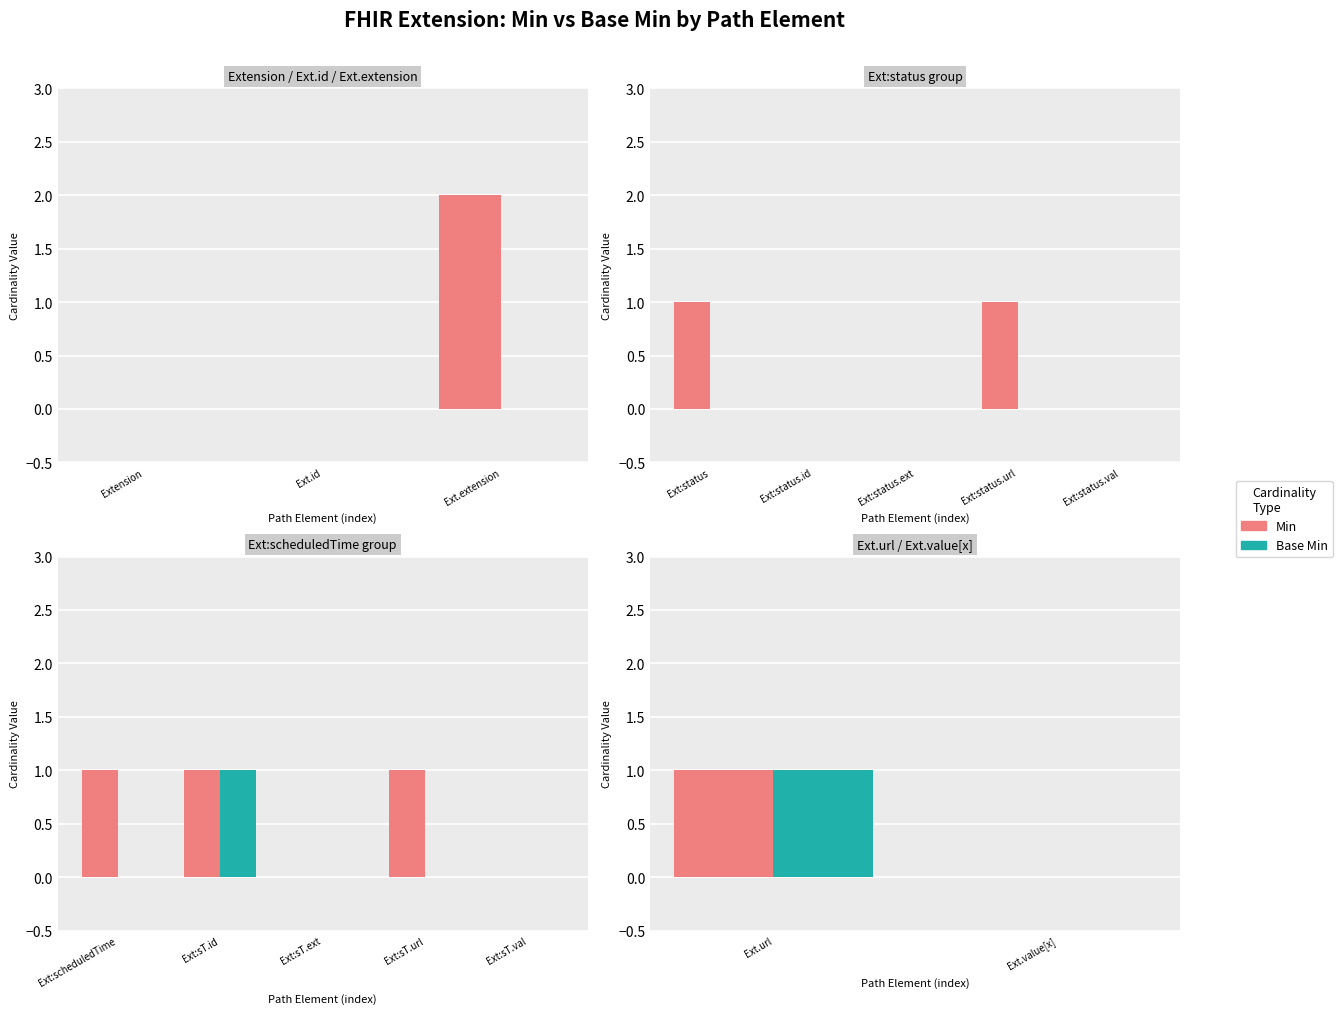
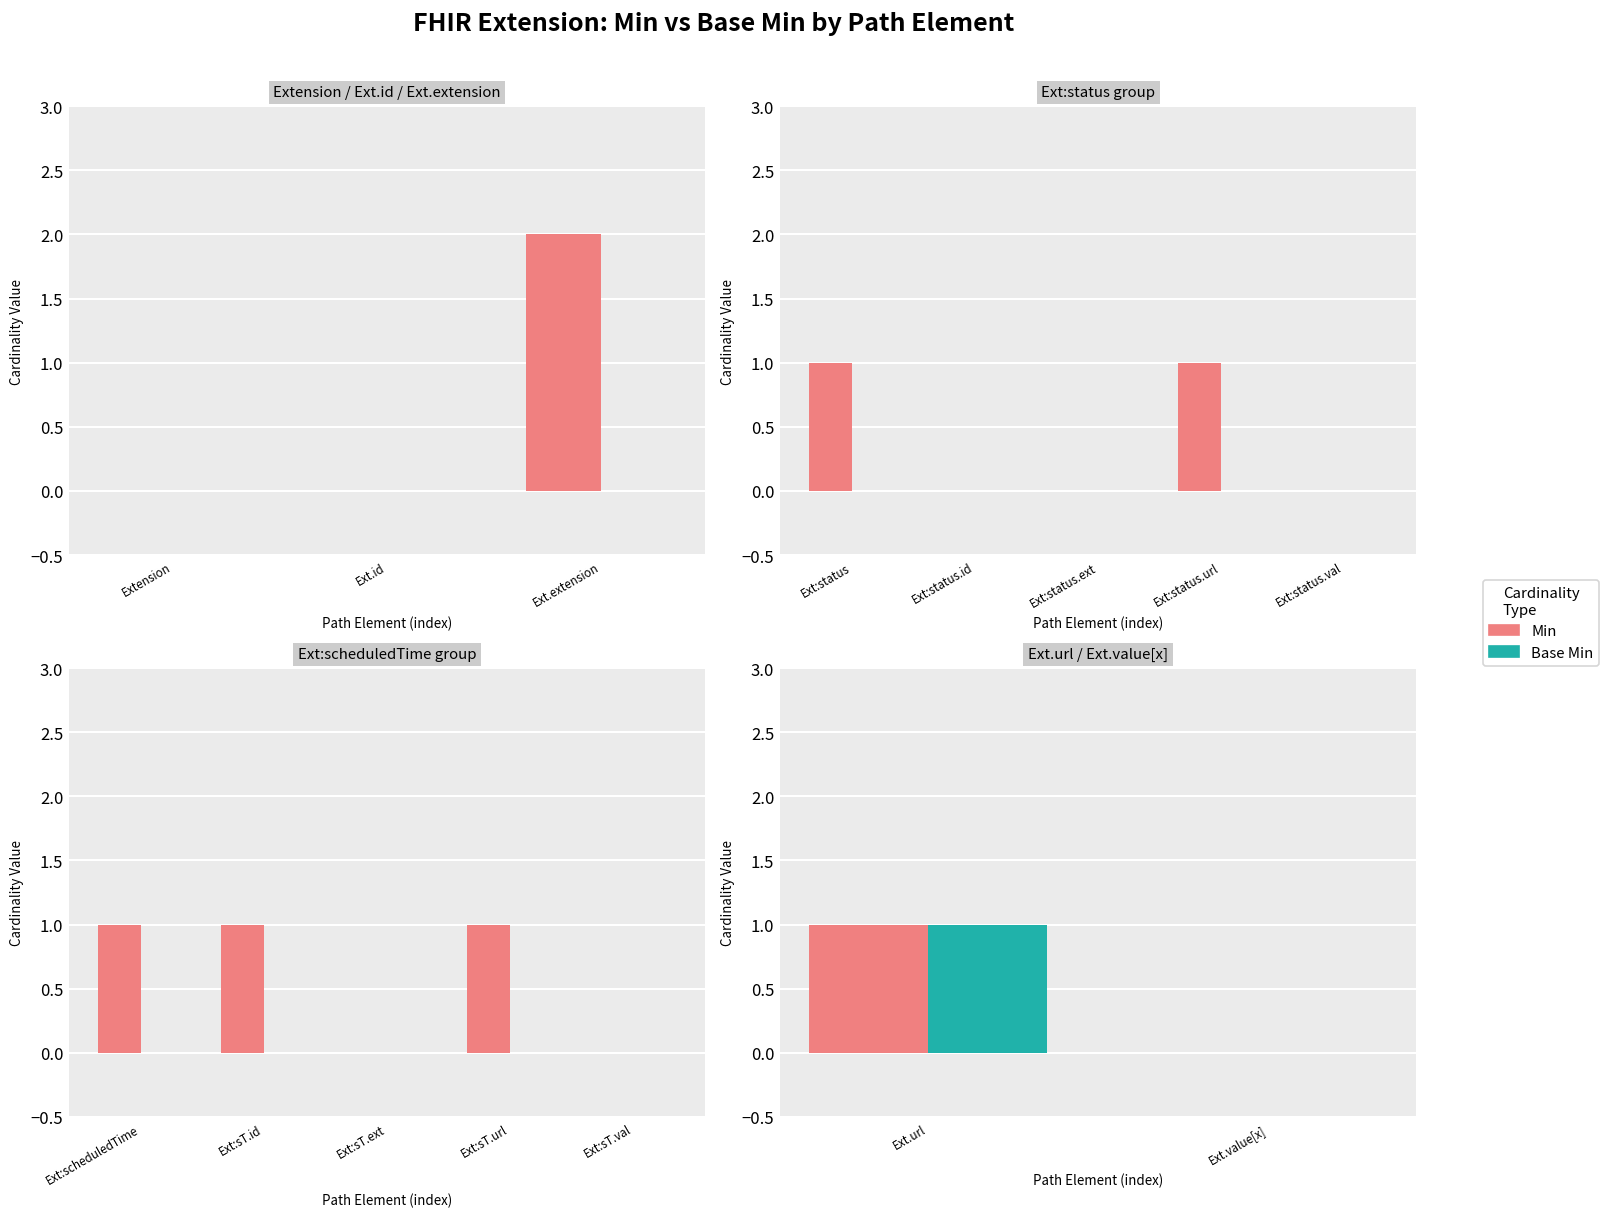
  {
    "Extension / Ext.id / Ext.extension": {
      "Min": {
        "Extension": 0.00,
        "Ext.id": 0.00,
        "Ext.extension": 2.00
      },
      "Base Min": {
        "Extension": 0.00,
        "Ext.id": 0.00,
        "Ext.extension": 0.00
      }
    },
    "Ext:status group": {
      "Min": {
        "Ext:status": 1.00,
        "Ext:status.id": 0.00,
        "Ext:status.ext": 0.00,
        "Ext:status.url": 1.00,
        "Ext:status.val": 0.00
      },
      "Base Min": {
        "Ext:status": 0.00,
        "Ext:status.id": 0.00,
        "Ext:status.ext": 0.00,
        "Ext:status.url": 0.00,
        "Ext:status.val": 0.00
      }
    },
    "Ext:scheduledTime group": {
      "Min": {
        "Ext:scheduledTime": 1,
        "Ext:sT.id": 1,
        "Ext:sT.ext": 0,
        "Ext:sT.url": 1,
        "Ext:sT.val": 0
      },
      "Base Min": {
        "Ext:scheduledTime": 0,
-       "Ext:sT.id": 1,
+       "Ext:sT.id": 0,
        "Ext:sT.ext": 0,
        "Ext:sT.url": 0,
        "Ext:sT.val": 0
      }
    },
    "Ext.url / Ext.value[x]": {
      "Min": {
        "Ext.url": 1.00,
        "Ext.value[x]": 0.00
      },
      "Base Min": {
        "Ext.url": 1.00,
        "Ext.value[x]": 0.00
      }
    }
  }
